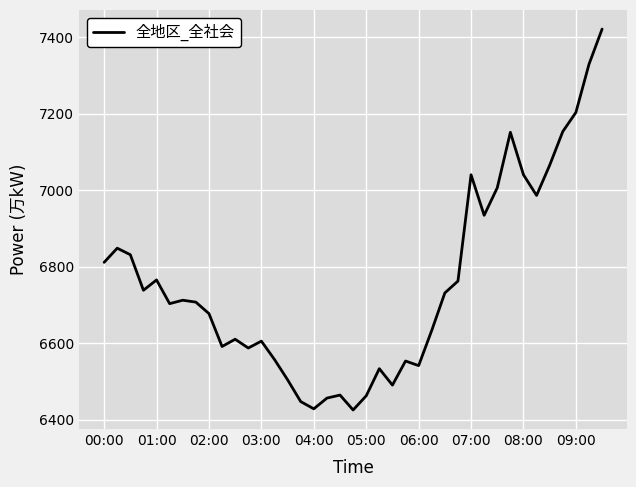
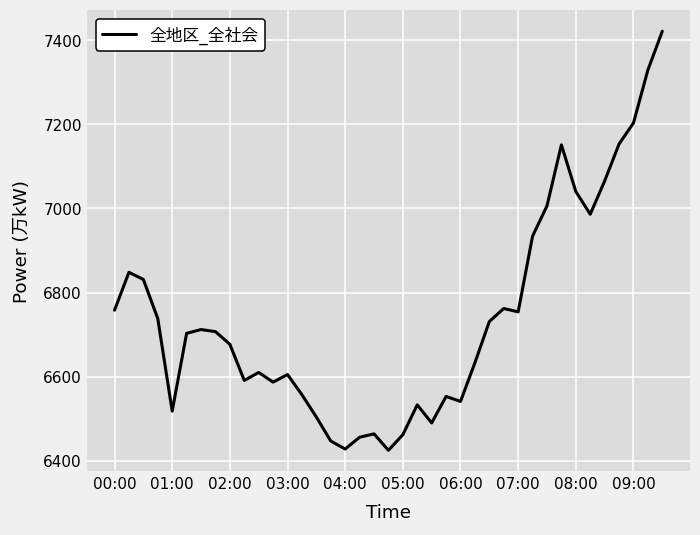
  {
-   "00:00": 6810,
-   "01:00": 6770,
+   "00:00": 6760,
+   "01:00": 6520,
    "02:00": 6680,
    "03:00": 6610,
    "04:00": 6430,
    "05:00": 6460,
    "06:00": 6540,
-   "07:00": 7040,
+   "07:00": 6750,
    "08:00": 7040,
    "09:00": 7200
  }
